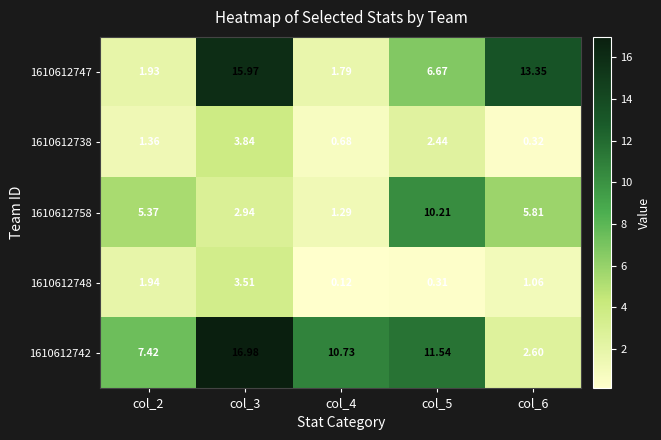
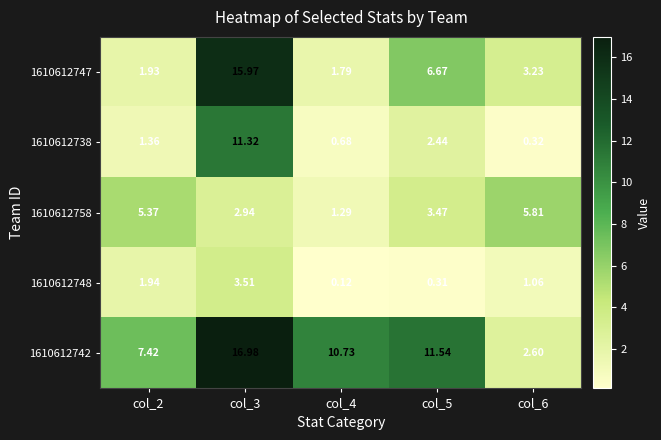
  {
    "1610612747": {
      "col_2": 1.93,
      "col_4": 1.79,
      "col_5": 6.67,
-     "col_6": 13.35
+     "col_6": 3.23
    },
    "1610612738": {
      "col_2": 1.36,
-     "col_3": 3.84,
+     "col_3": 11.32,
      "col_4": 0.68,
      "col_5": 2.44,
      "col_6": 0.32
    },
    "1610612758": {
      "col_2": 5.37,
      "col_3": 2.94,
      "col_4": 1.29,
-     "col_5": 10.21,
+     "col_5": 3.47,
      "col_6": 5.81
    },
    "1610612748": {
      "col_2": 1.94,
      "col_3": 3.51,
      "col_4": 0.12,
      "col_5": 0.31,
      "col_6": 1.06
    },
    "1610612742": {
      "col_2": 7.42,
      "col_4": 10.73,
      "col_5": 11.54,
      "col_6": 2.60
    }
  }
